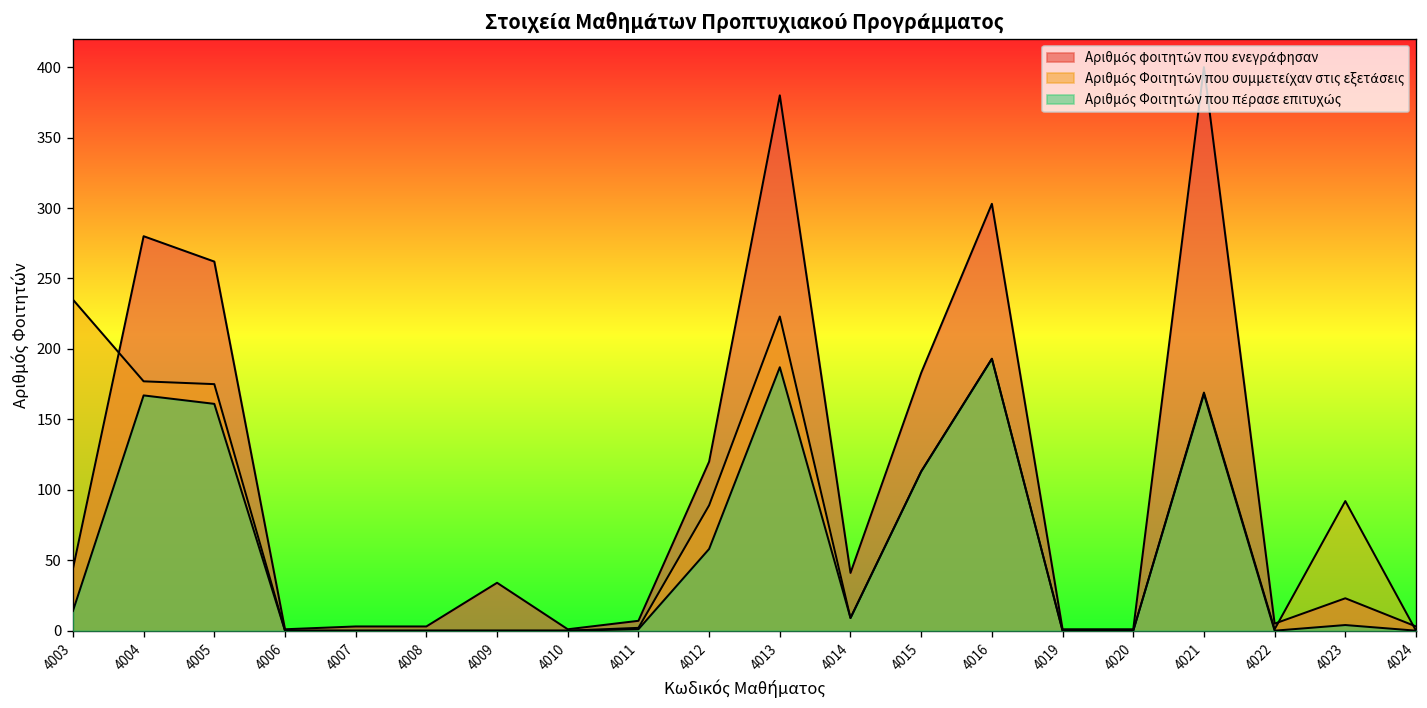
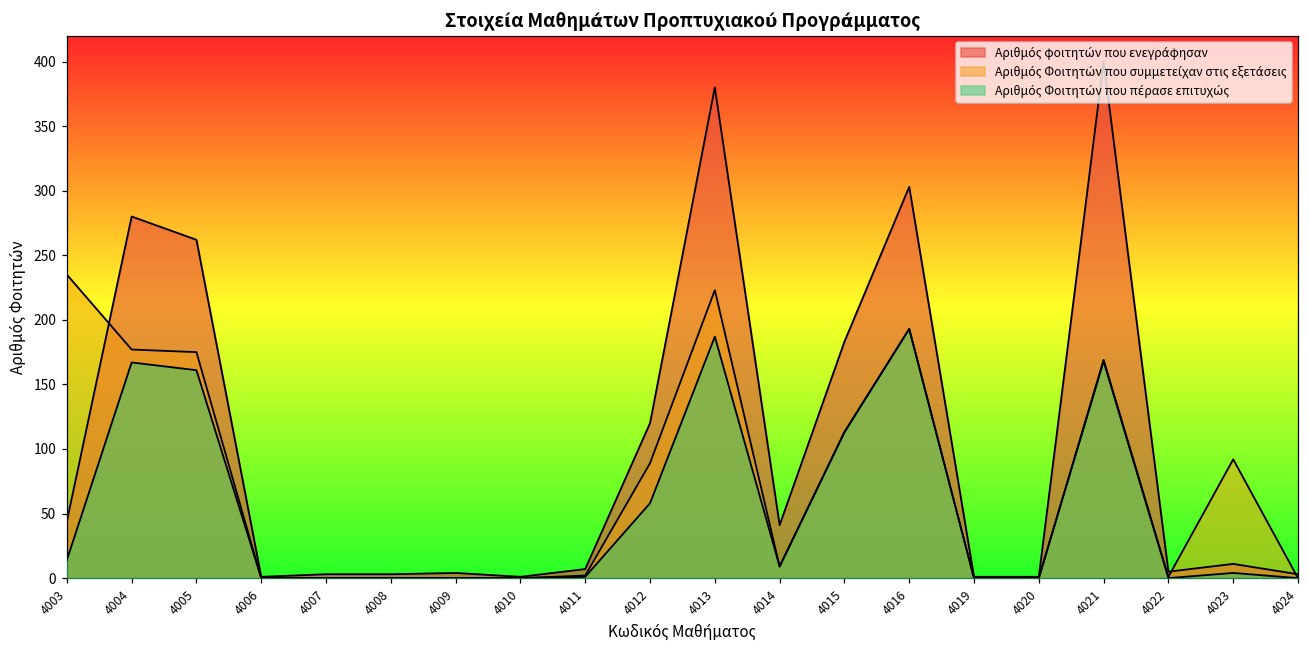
  {
    "Αριθμός φοιτητών που ενεγράφησαν": {
      "4003": 44,
      "4004": 280,
      "4005": 262,
      "4007": 3,
      "4008": 3,
-     "4009": 34,
+     "4009": 4,
      "4011": 7,
      "4012": 120,
      "4013": 380,
      "4014": 41,
      "4015": 183,
      "4016": 303,
      "4022": 5,
-     "4023": 23,
+     "4023": 11,
      "4024": 3
    },
    "Αριθμός Φοιτητών που συμμετείχαν στις εξετάσεις": {
      "4003": 235,
      "4004": 177,
      "4005": 175,
      "4012": 89,
      "4013": 223,
      "4023": 92
    },
    "Αριθμός Φοιτητών που πέρασε επιτυχώς": {
      "4003": 14,
      "4004": 167,
      "4005": 161,
      "4012": 58,
      "4013": 187,
      "4023": 4
    }
  }
